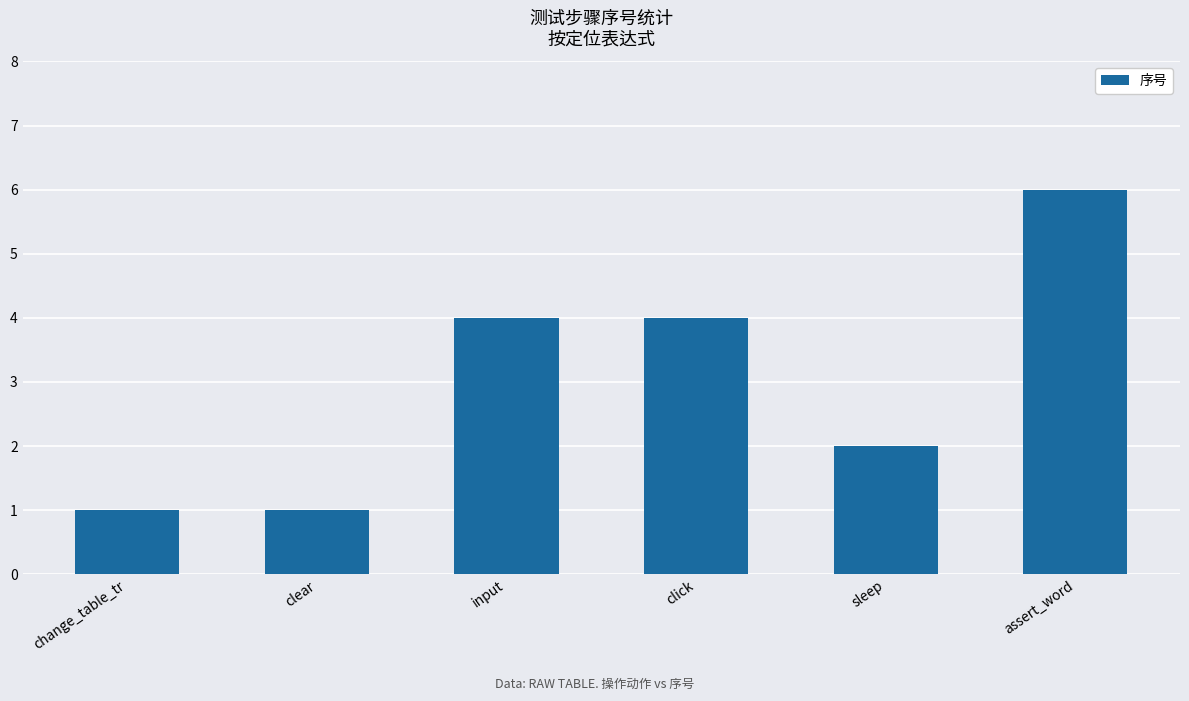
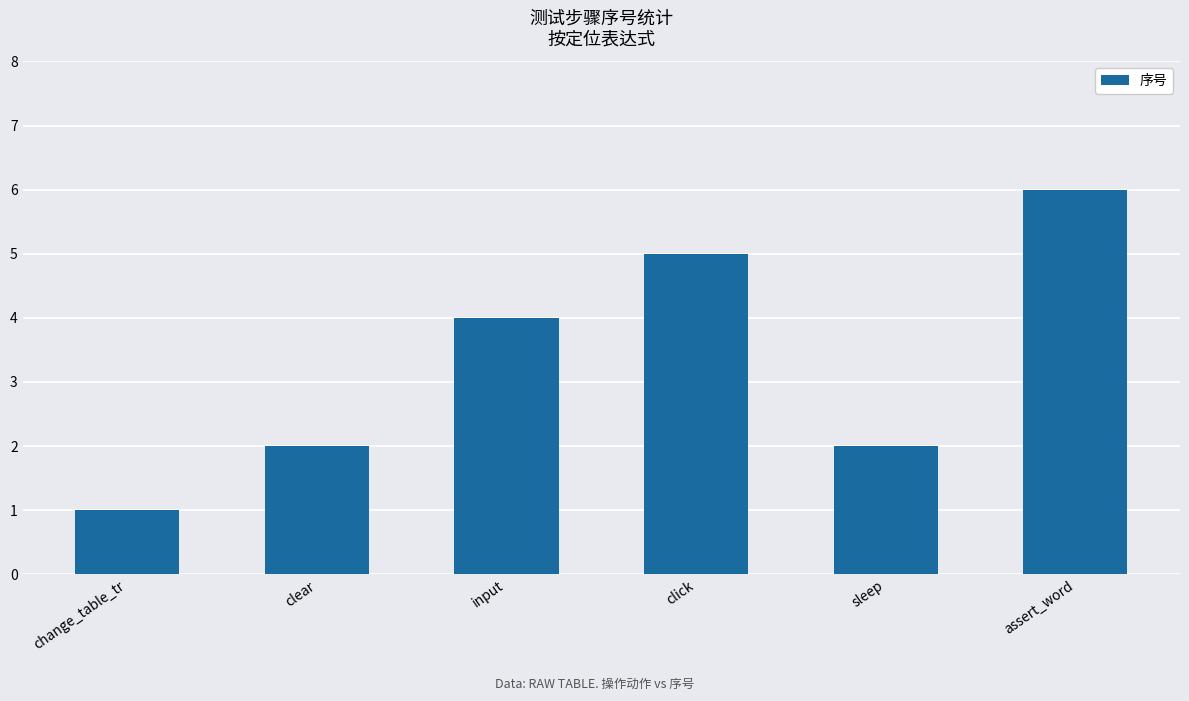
  {
    "change_table_tr": 1,
-   "clear": 1,
+   "clear": 2,
    "input": 4,
-   "click": 4,
+   "click": 5,
    "sleep": 2,
    "assert_word": 6
  }
